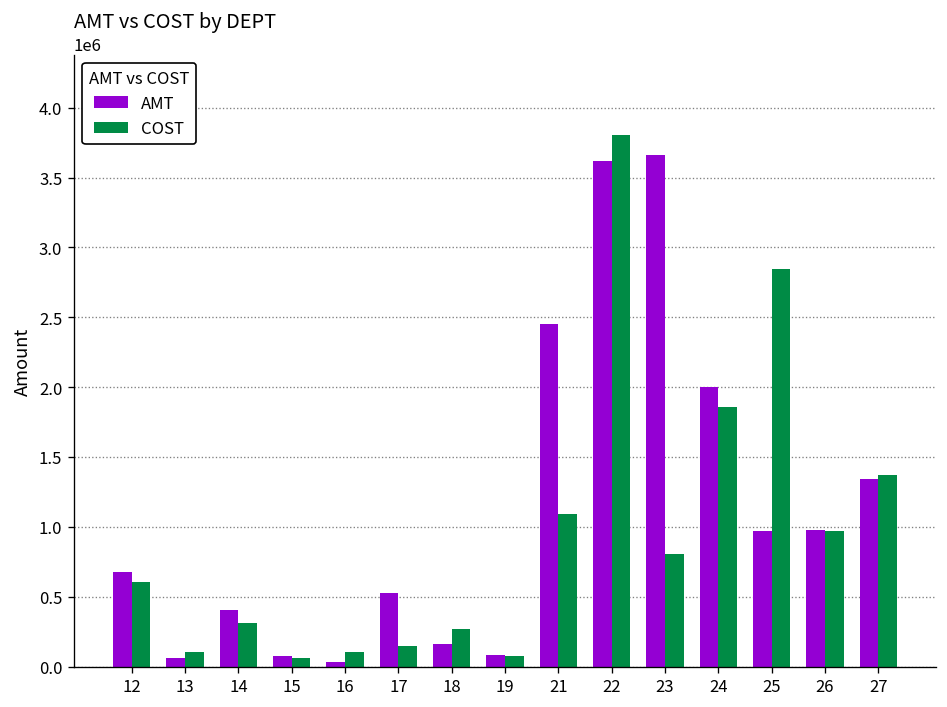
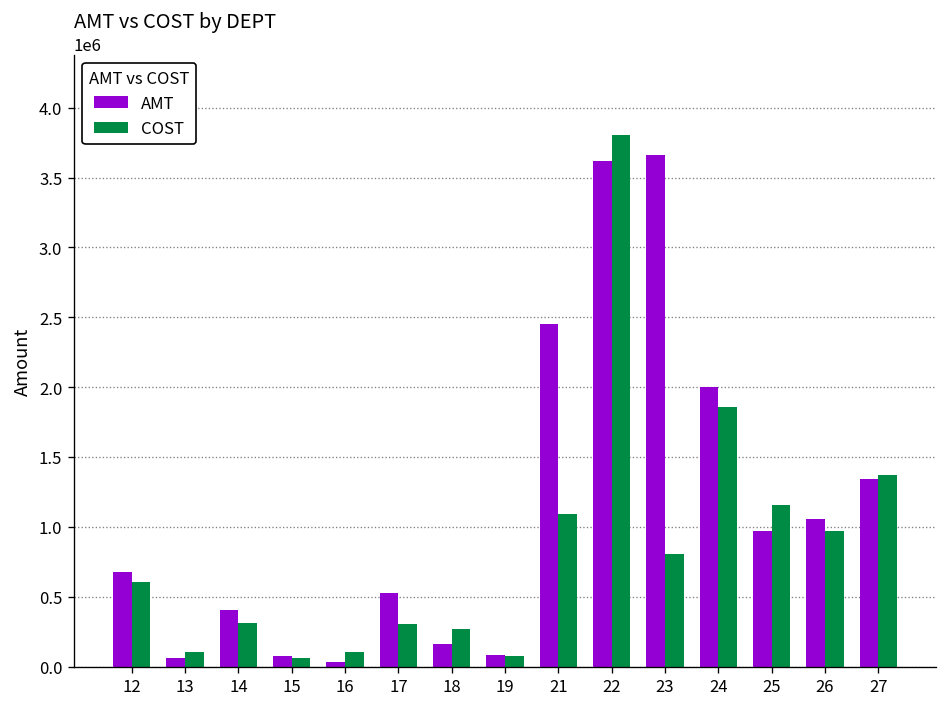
  {
    "AMT": {
      "12": 680000,
      "13": 60000,
      "14": 410000,
      "15": 80000,
      "16": 30000,
      "17": 530000,
      "18": 160000,
      "19": 90000,
      "21": 2450000,
      "22": 3620000,
      "23": 3660000,
      "24": 2000000,
      "25": 970000,
-     "26": 970000,
+     "26": 1060000,
      "27": 1340000
    },
    "COST": {
      "12": 600000,
      "13": 100000,
      "14": 310000,
      "15": 60000,
      "16": 110000,
-     "17": 150000,
+     "17": 310000,
      "18": 270000,
      "19": 70000,
      "21": 1090000,
      "22": 3810000,
      "23": 800000,
      "24": 1860000,
-     "25": 2840000,
+     "25": 1160000,
      "26": 970000,
      "27": 1370000
    }
  }
